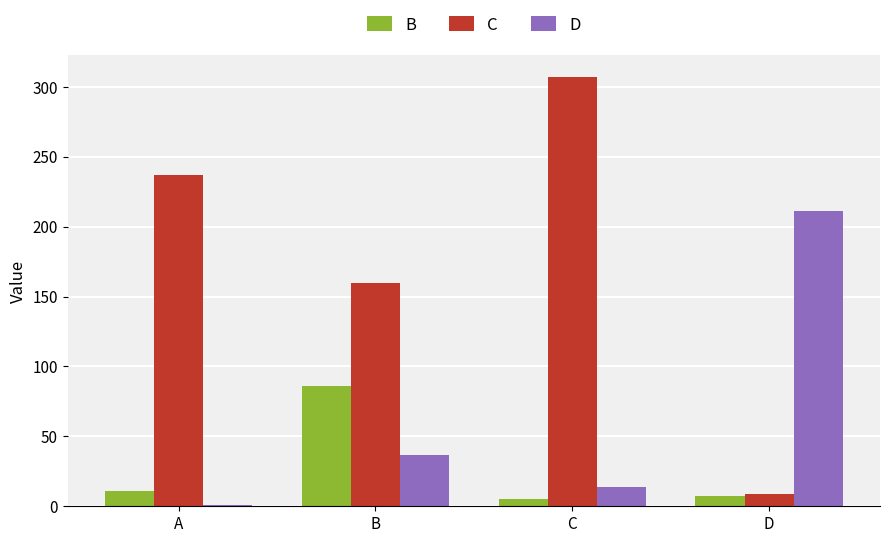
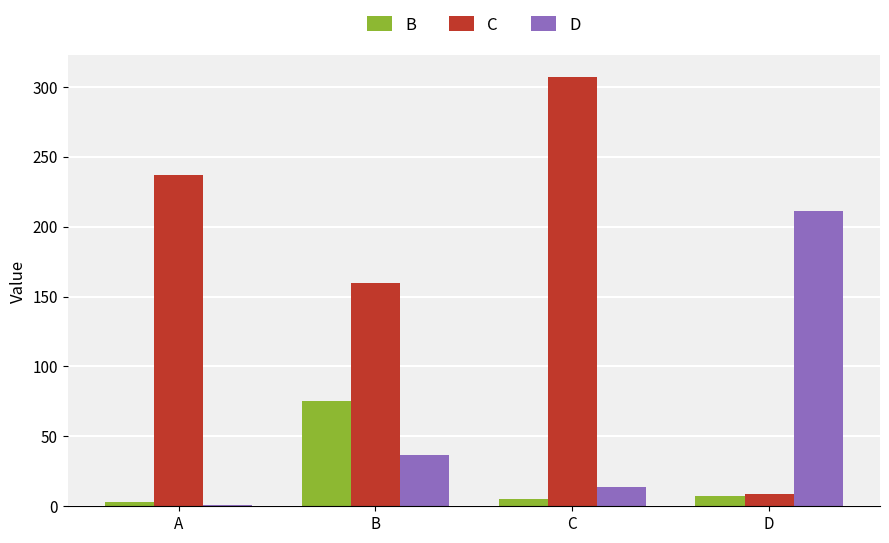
  {
    "B": {
-     "A": 11,
-     "B": 86,
+     "A": 3,
+     "B": 75,
      "C": 5,
      "D": 7
    },
    "C": {
      "A": 237,
      "B": 160,
      "C": 307,
      "D": 9
    },
    "D": {
      "B": 37,
      "C": 14,
      "D": 211
    }
  }
